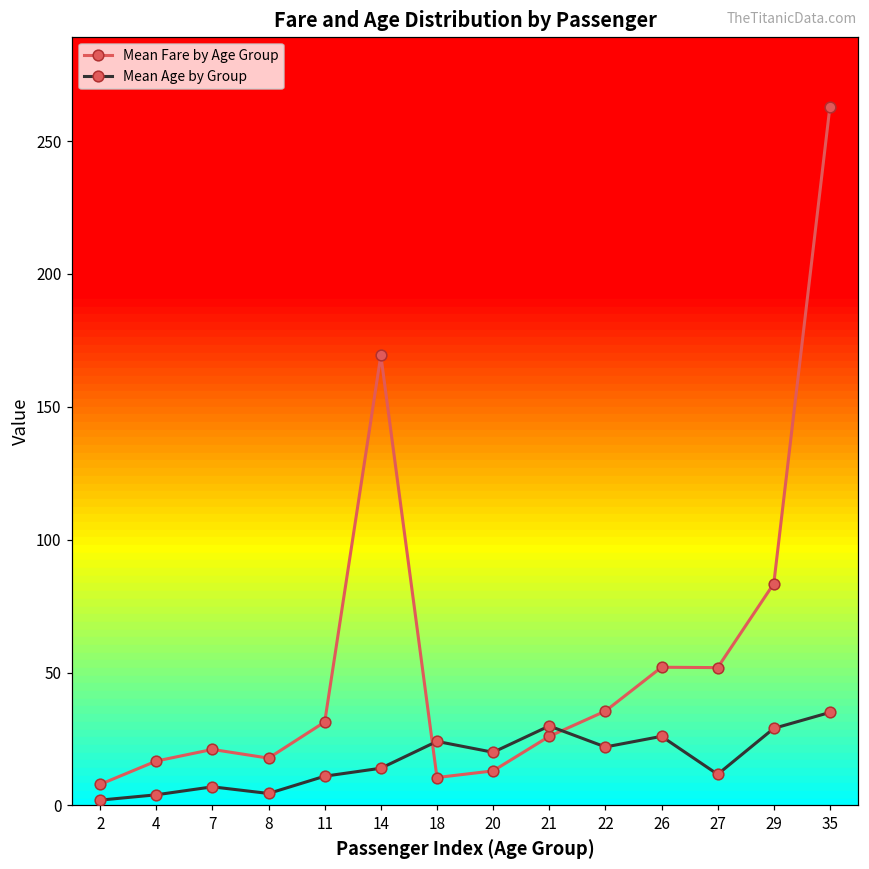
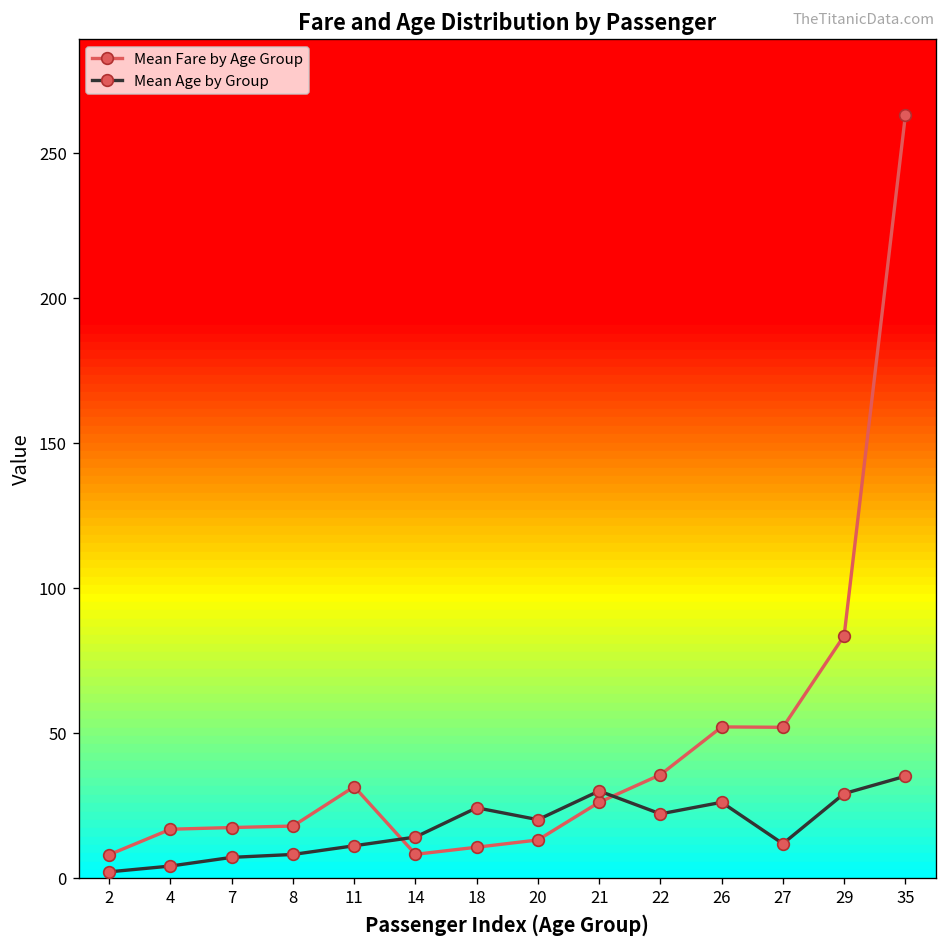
  {
    "Mean Fare by Age Group": {
      "2": 8,
      "4": 17,
-     "7": 21,
+     "7": 17,
      "8": 18,
      "11": 31,
-     "14": 169,
+     "14": 8,
      "18": 11,
      "20": 13,
      "21": 26,
      "22": 36,
      "26": 52,
      "27": 52,
      "29": 83,
      "35": 263
    },
    "Mean Age by Group": {
      "2": 2,
      "4": 4,
      "7": 7,
-     "8": 5,
+     "8": 8,
      "11": 11,
      "14": 14,
      "18": 24,
      "20": 20,
      "21": 30,
      "22": 22,
      "26": 26,
      "27": 12,
      "29": 29,
      "35": 35
    }
  }
